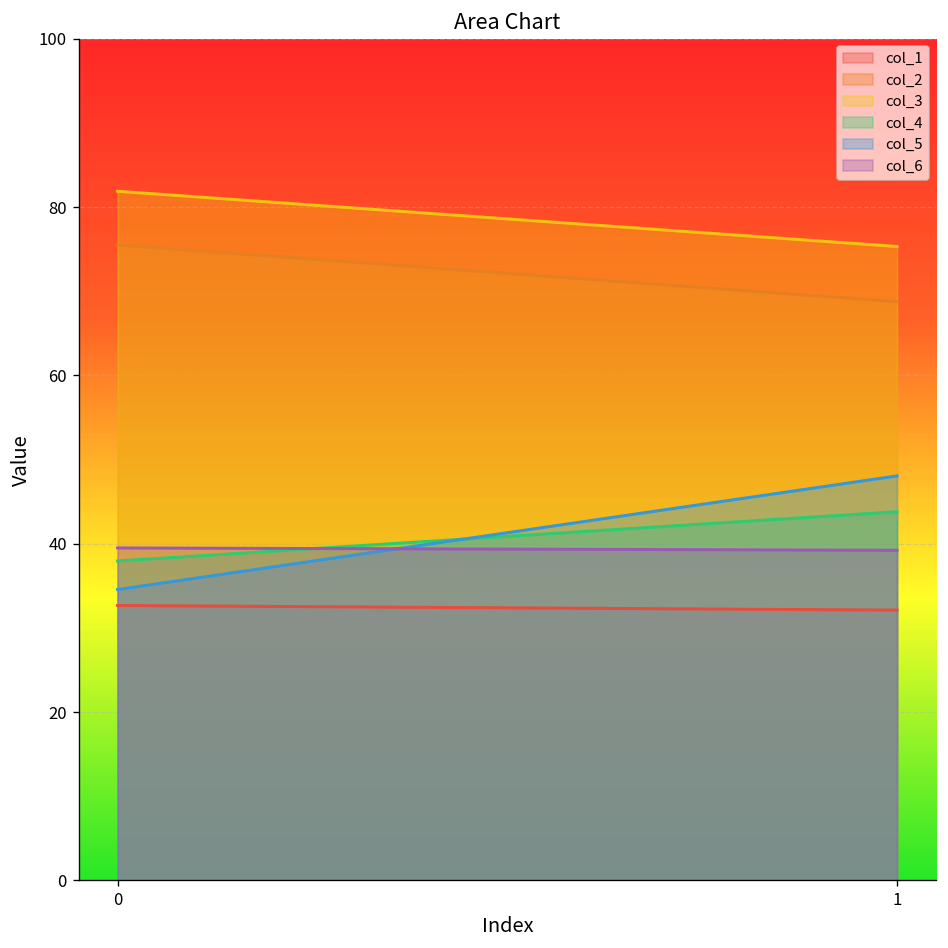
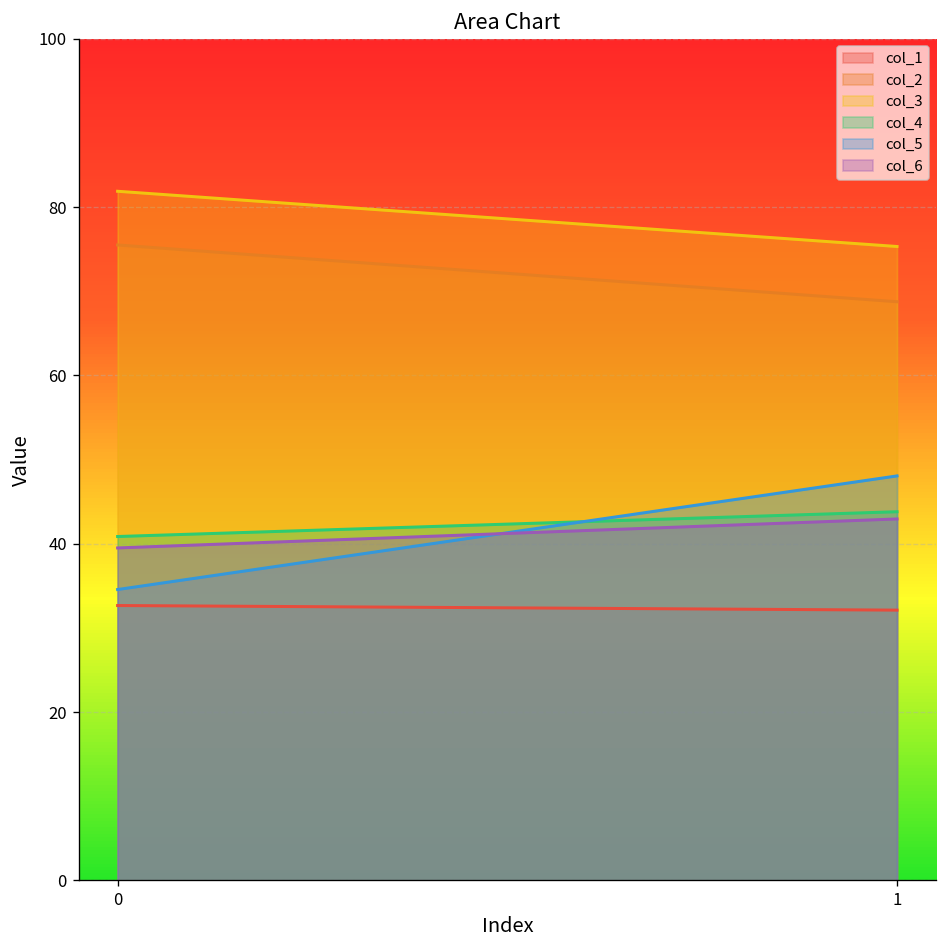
  {
    "col_4": {
-     "0": 38,
+     "0": 41,
      "1": 44
    },
    "col_5": {
      "0": 35,
      "1": 48
    },
    "col_6": {
      "0": 40,
-     "1": 39
+     "1": 43
    }
  }
